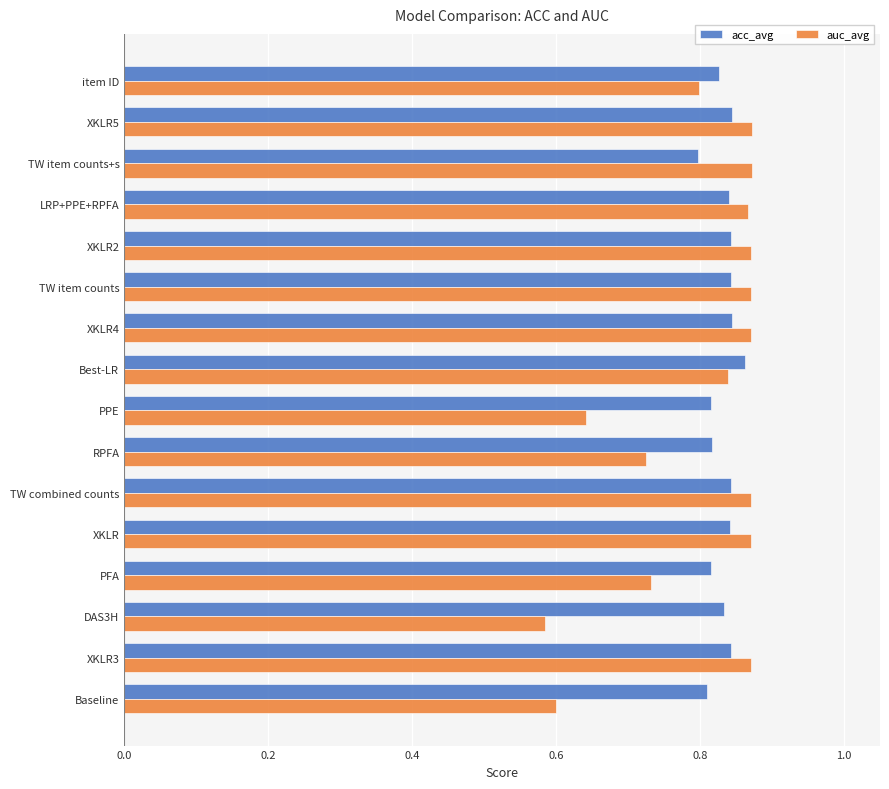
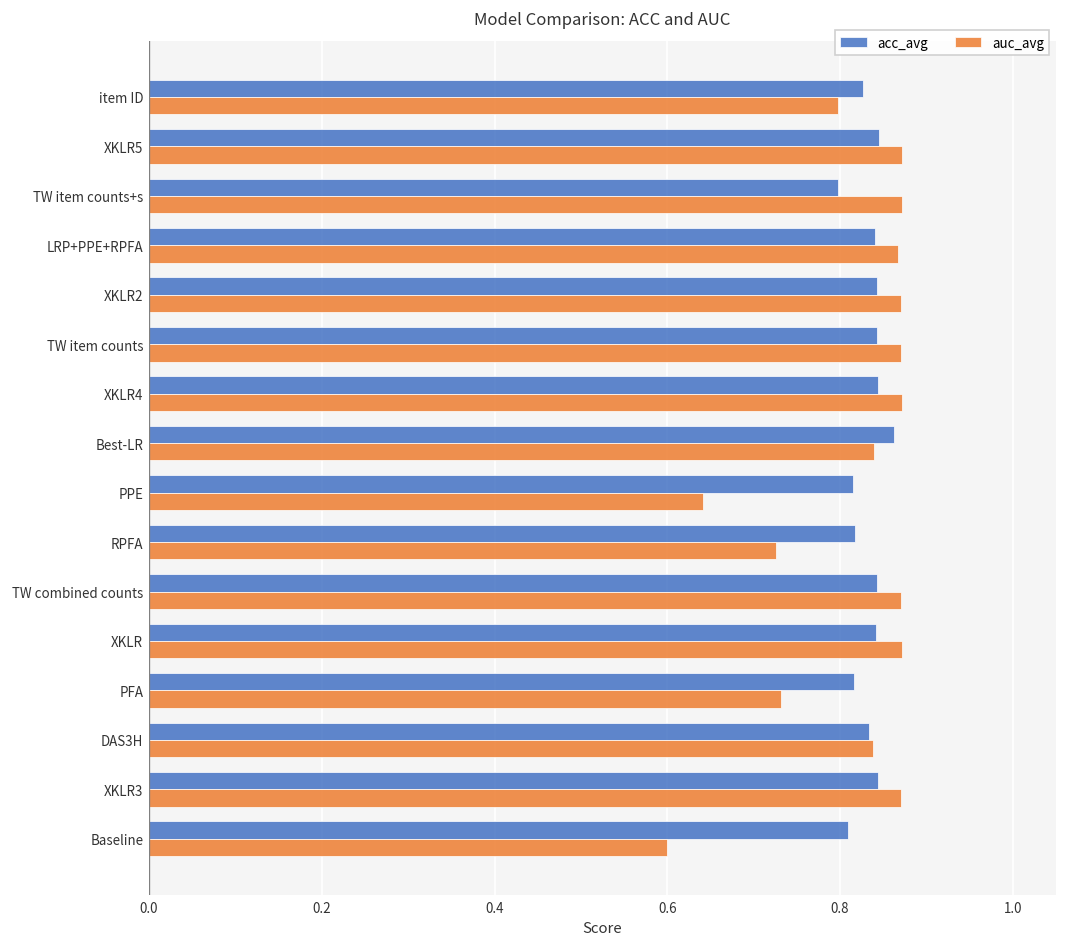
  {
    "acc_avg": {
      "item ID": 0.83,
      "XKLR5": 0.84,
      "TW item counts+s": 0.80,
      "LRP+PPE+RPFA": 0.84,
      "XKLR2": 0.84,
      "TW item counts": 0.84,
      "XKLR4": 0.84,
      "Best-LR": 0.86,
      "PPE": 0.81,
      "RPFA": 0.82,
      "TW combined counts": 0.84,
      "XKLR": 0.84,
      "PFA": 0.82,
      "DAS3H": 0.83,
      "XKLR3": 0.84,
      "Baseline": 0.81
    },
    "auc_avg": {
      "item ID": 0.80,
      "XKLR5": 0.87,
      "TW item counts+s": 0.87,
      "LRP+PPE+RPFA": 0.87,
      "XKLR2": 0.87,
      "TW item counts": 0.87,
      "XKLR4": 0.87,
      "Best-LR": 0.84,
      "PPE": 0.64,
      "RPFA": 0.73,
      "TW combined counts": 0.87,
      "XKLR": 0.87,
      "PFA": 0.73,
-     "DAS3H": 0.58,
+     "DAS3H": 0.84,
      "XKLR3": 0.87,
      "Baseline": 0.60
    }
  }
